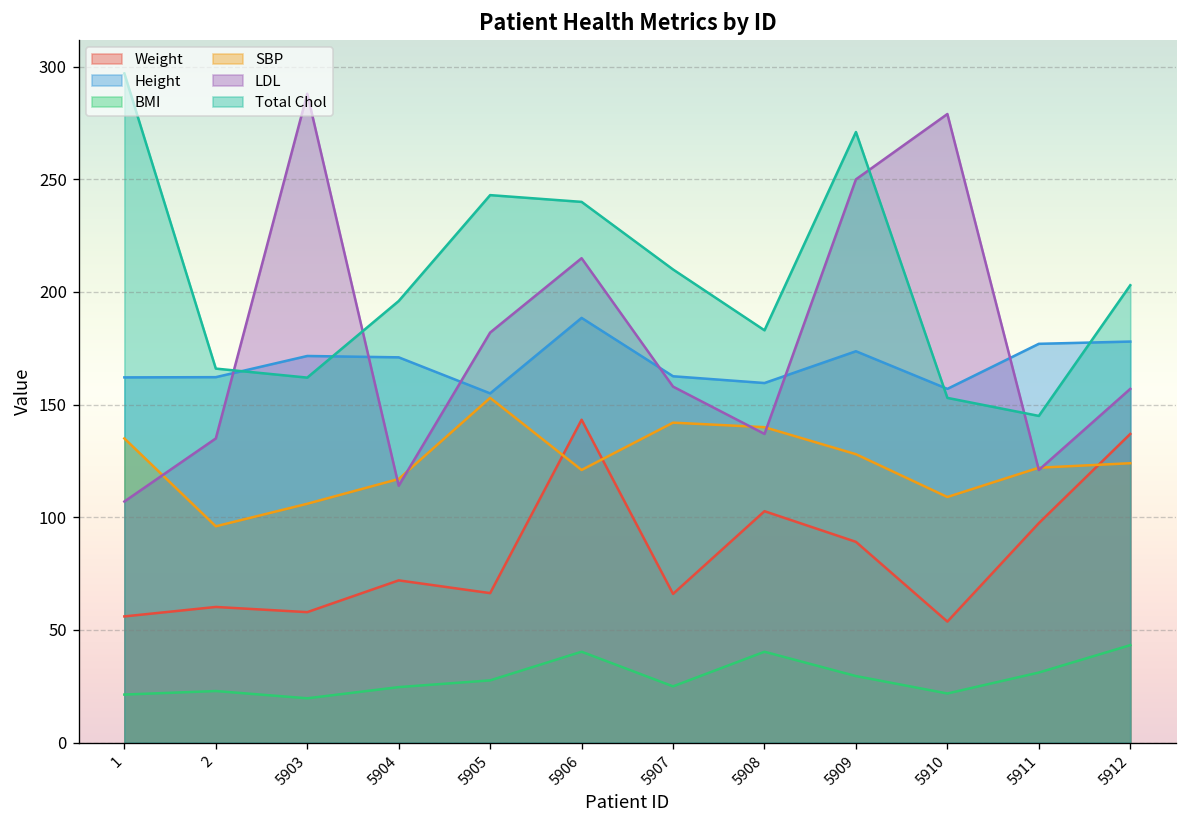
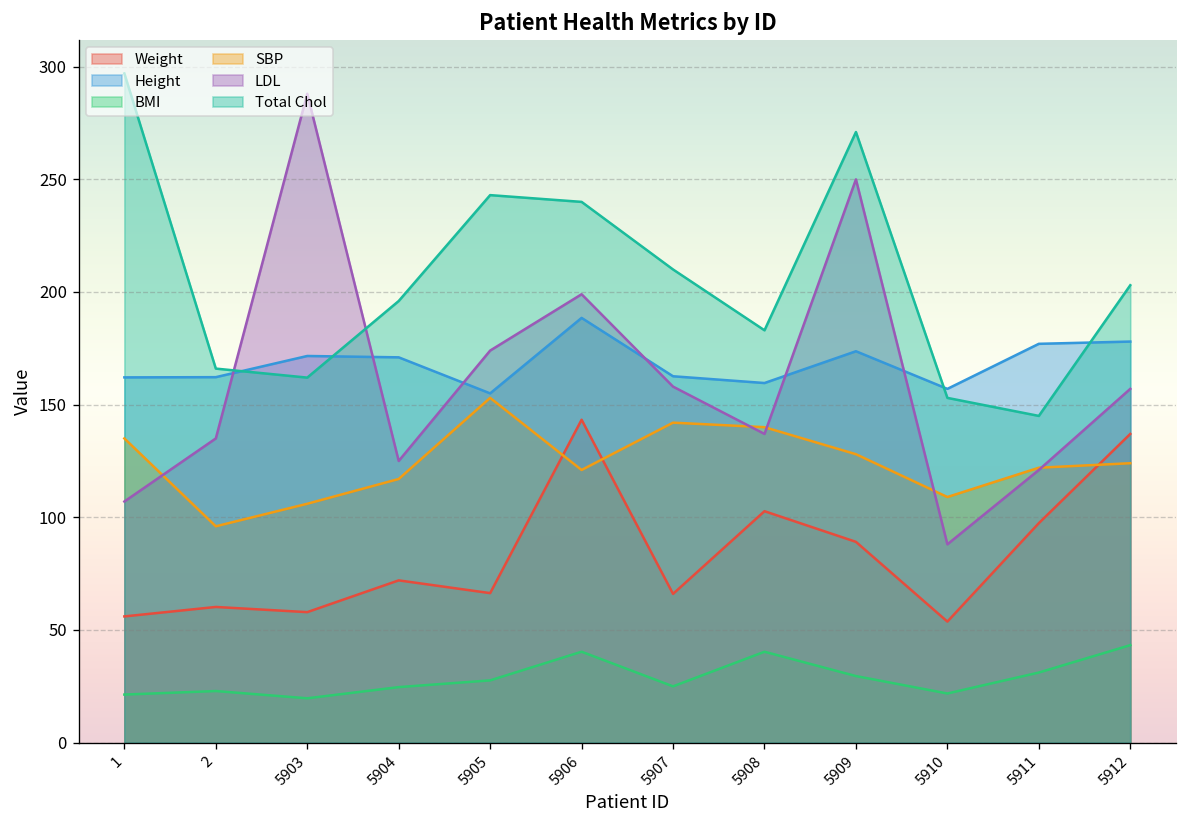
  {
    "LDL": {
      "1": 107,
      "2": 135,
-     "5904": 114,
-     "5905": 182,
-     "5906": 215,
+     "5904": 125,
+     "5905": 174,
+     "5906": 199,
      "5907": 158,
      "5908": 137,
      "5909": 250,
-     "5910": 279,
+     "5910": 88,
      "5912": 157
    }
  }
